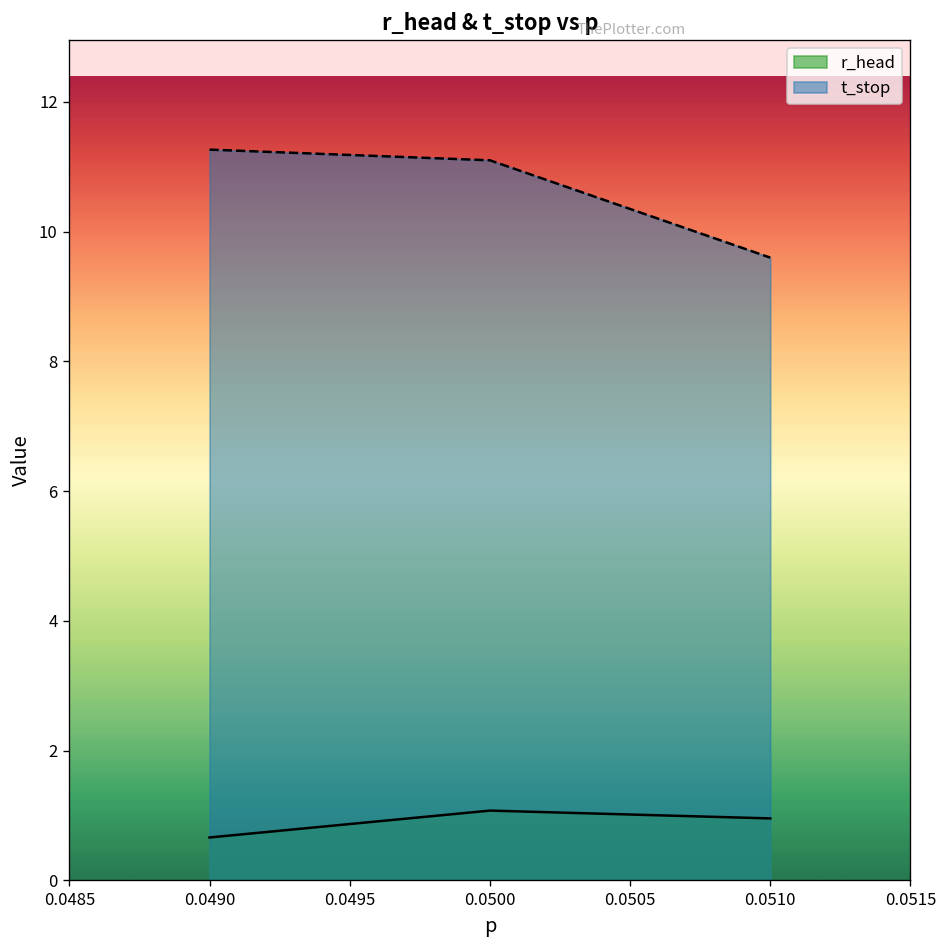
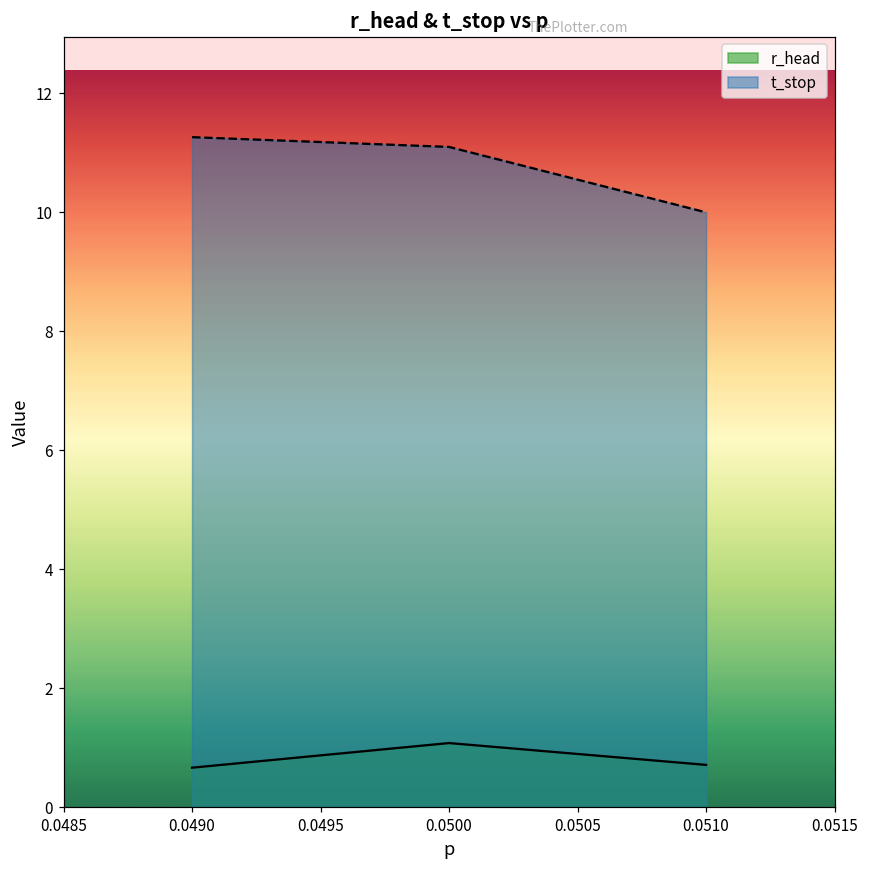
  {
    "r_head": {
      "0.0490": 0.7,
      "0.0500": 1.1,
-     "0.0510": 1.0
+     "0.0510": 0.7
    },
    "t_stop": {
      "0.0490": 11.3,
      "0.0500": 11.1,
-     "0.0510": 9.6
+     "0.0510": 10.0
    }
  }
